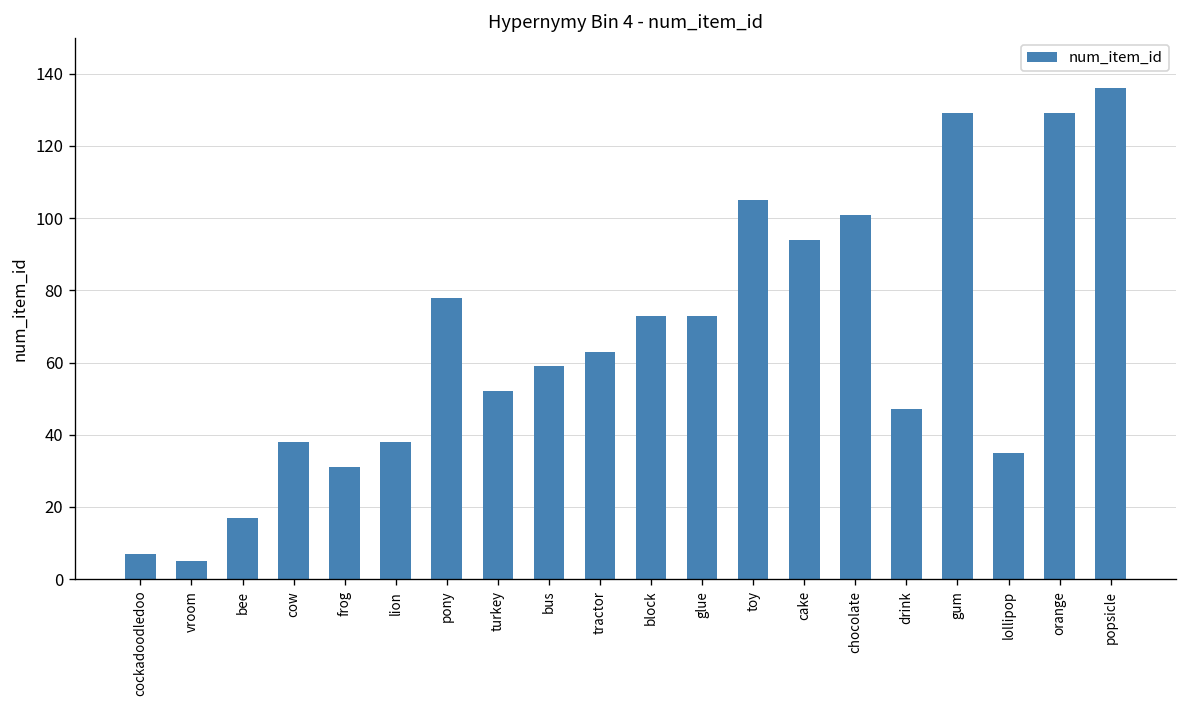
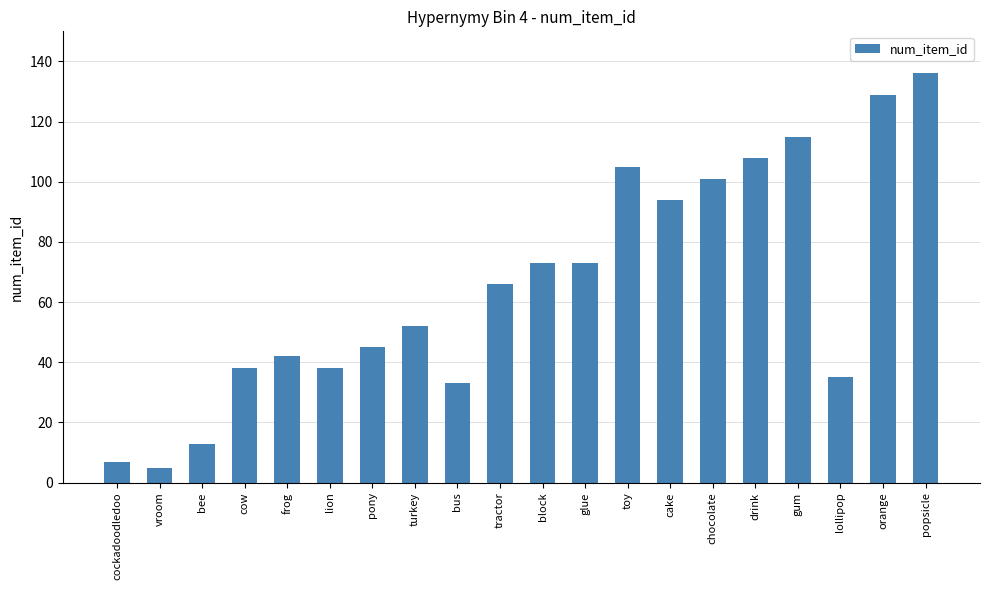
  {
    "cockadoodledoo": 7,
    "vroom": 5,
-   "bee": 17,
+   "bee": 13,
    "cow": 38,
-   "frog": 31,
+   "frog": 42,
    "lion": 38,
-   "pony": 78,
+   "pony": 45,
    "turkey": 52,
-   "bus": 59,
-   "tractor": 63,
+   "bus": 33,
+   "tractor": 66,
    "block": 73,
    "glue": 73,
    "toy": 105,
    "cake": 94,
    "chocolate": 101,
-   "drink": 47,
-   "gum": 129,
+   "drink": 108,
+   "gum": 115,
    "lollipop": 35,
    "orange": 129,
    "popsicle": 136
  }
